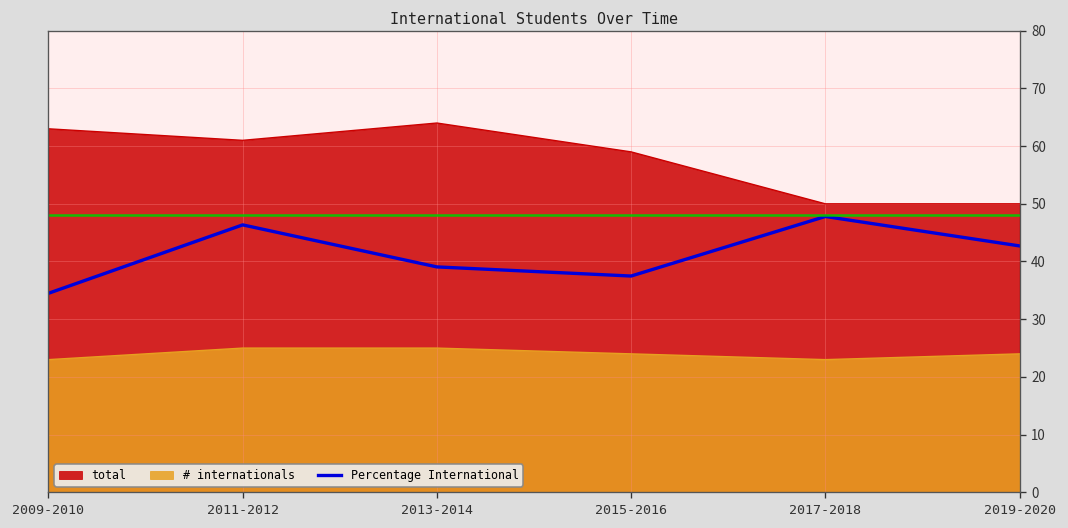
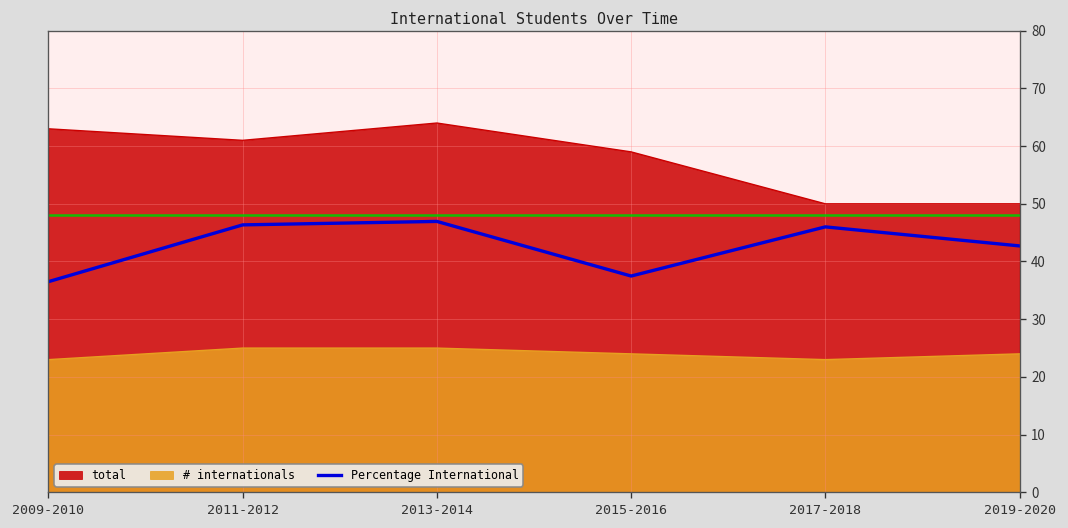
  {
    "total": {
      "2009-2010": 63,
      "2011-2012": 61,
      "2013-2014": 64,
      "2015-2016": 59,
      "2017-2018": 50,
      "2019-2020": 50
    },
    "# internationals": {
      "2009-2010": 23,
      "2011-2012": 25,
      "2013-2014": 25,
      "2015-2016": 24,
      "2017-2018": 23,
      "2019-2020": 24
    },
    "Percentage International": {
-     "2009-2010": 34,
+     "2009-2010": 37,
      "2011-2012": 46,
-     "2013-2014": 39,
+     "2013-2014": 47,
      "2015-2016": 37,
-     "2017-2018": 48,
+     "2017-2018": 46,
      "2019-2020": 43
    }
  }
